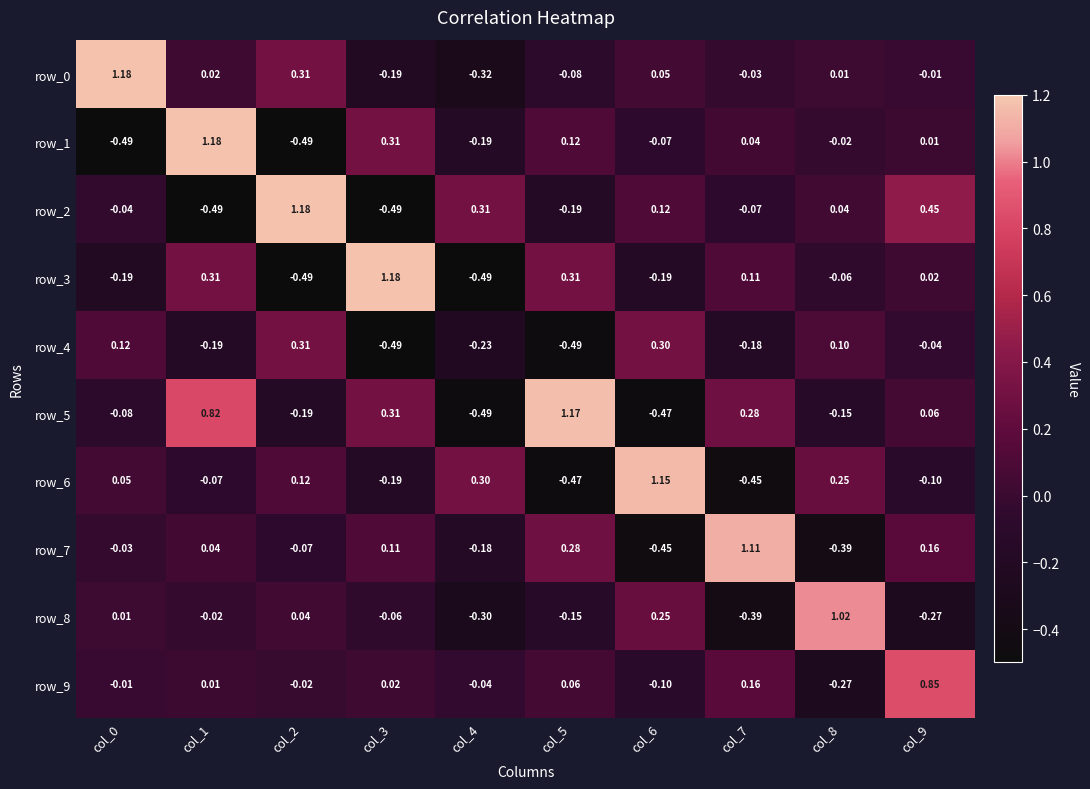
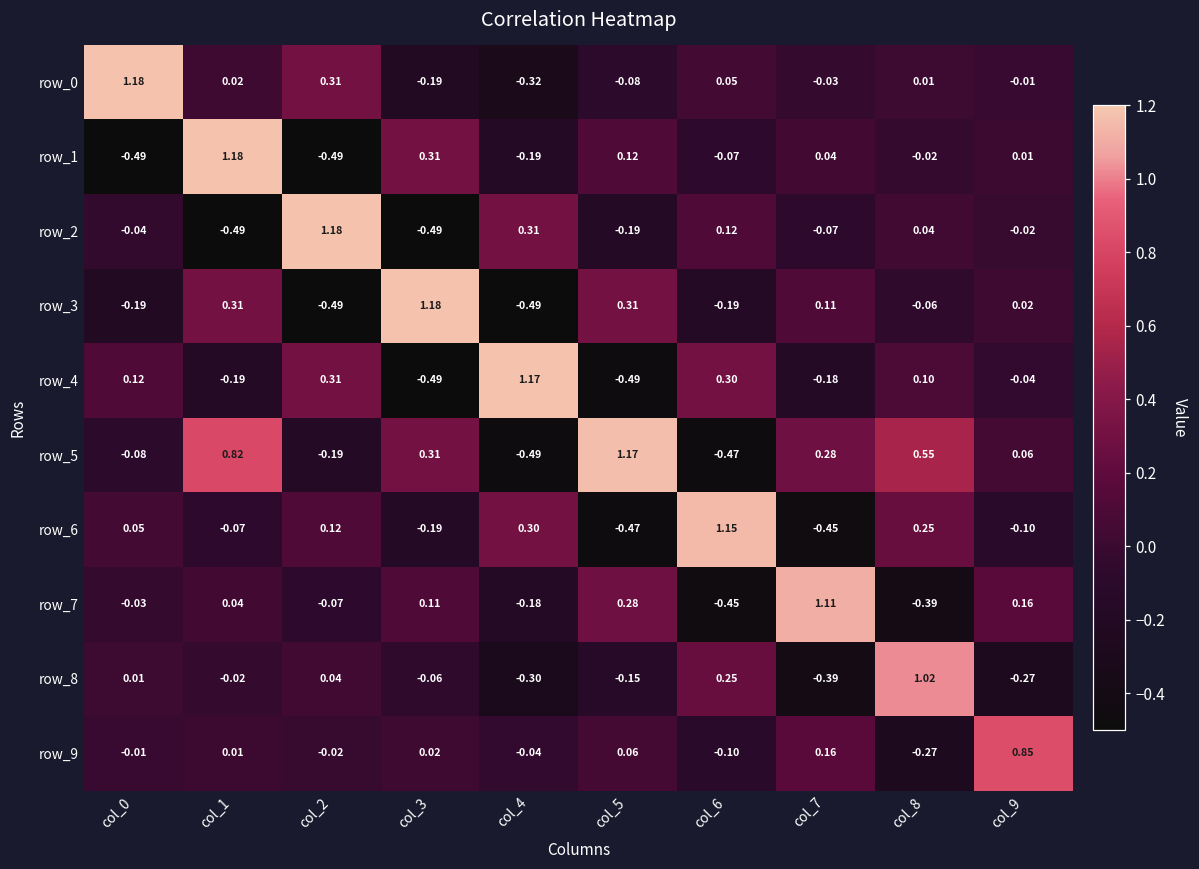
  {
    "row_0": {
      "col_0": 1.18,
      "col_1": 0.02,
      "col_2": 0.31,
      "col_3": -0.19,
      "col_4": -0.32,
      "col_5": -0.08,
      "col_6": 0.05,
      "col_7": -0.03,
      "col_8": 0.01,
      "col_9": -0.01
    },
    "row_1": {
      "col_0": -0.49,
      "col_1": 1.18,
      "col_2": -0.49,
      "col_3": 0.31,
      "col_4": -0.19,
      "col_5": 0.12,
      "col_6": -0.07,
      "col_7": 0.04,
      "col_8": -0.02,
      "col_9": 0.01
    },
    "row_2": {
      "col_0": -0.04,
      "col_1": -0.49,
      "col_2": 1.18,
      "col_3": -0.49,
      "col_4": 0.31,
      "col_5": -0.19,
      "col_6": 0.12,
      "col_7": -0.07,
      "col_8": 0.04,
-     "col_9": 0.45
+     "col_9": -0.02
    },
    "row_3": {
      "col_0": -0.19,
      "col_1": 0.31,
      "col_2": -0.49,
      "col_3": 1.18,
      "col_4": -0.49,
      "col_5": 0.31,
      "col_6": -0.19,
      "col_7": 0.11,
      "col_8": -0.06,
      "col_9": 0.02
    },
    "row_4": {
      "col_0": 0.12,
      "col_1": -0.19,
      "col_2": 0.31,
      "col_3": -0.49,
-     "col_4": -0.23,
+     "col_4": 1.17,
      "col_5": -0.49,
      "col_6": 0.30,
      "col_7": -0.18,
      "col_8": 0.10,
      "col_9": -0.04
    },
    "row_5": {
      "col_0": -0.08,
      "col_1": 0.82,
      "col_2": -0.19,
      "col_3": 0.31,
      "col_4": -0.49,
      "col_5": 1.17,
      "col_6": -0.47,
      "col_7": 0.28,
-     "col_8": -0.15,
+     "col_8": 0.55,
      "col_9": 0.06
    },
    "row_6": {
      "col_0": 0.05,
      "col_1": -0.07,
      "col_2": 0.12,
      "col_3": -0.19,
      "col_4": 0.30,
      "col_5": -0.47,
      "col_6": 1.15,
      "col_7": -0.45,
      "col_8": 0.25,
      "col_9": -0.10
    },
    "row_7": {
      "col_0": -0.03,
      "col_1": 0.04,
      "col_2": -0.07,
      "col_3": 0.11,
      "col_4": -0.18,
      "col_5": 0.28,
      "col_6": -0.45,
      "col_7": 1.11,
      "col_8": -0.39,
      "col_9": 0.16
    },
    "row_8": {
      "col_0": 0.01,
      "col_1": -0.02,
      "col_2": 0.04,
      "col_3": -0.06,
      "col_4": -0.30,
      "col_5": -0.15,
      "col_6": 0.25,
      "col_7": -0.39,
      "col_8": 1.02,
      "col_9": -0.27
    },
    "row_9": {
      "col_0": -0.01,
      "col_1": 0.01,
      "col_2": -0.02,
      "col_3": 0.02,
      "col_4": -0.04,
      "col_5": 0.06,
      "col_6": -0.10,
      "col_7": 0.16,
      "col_8": -0.27,
      "col_9": 0.85
    }
  }
